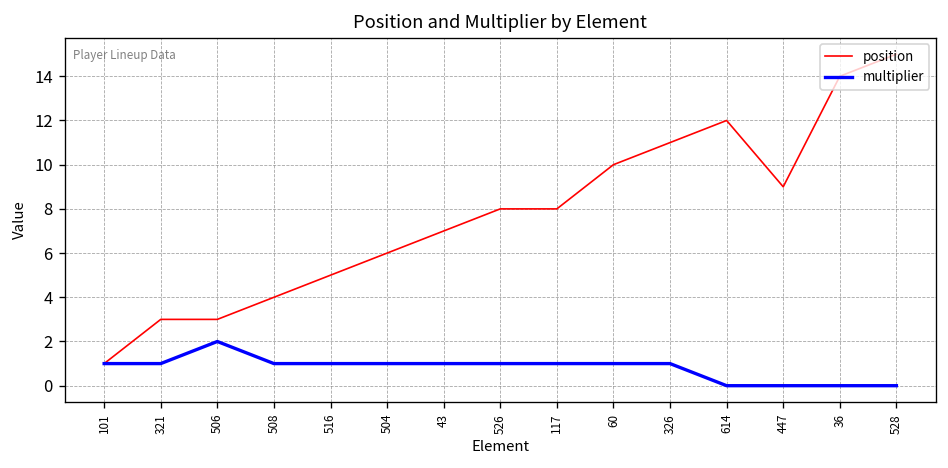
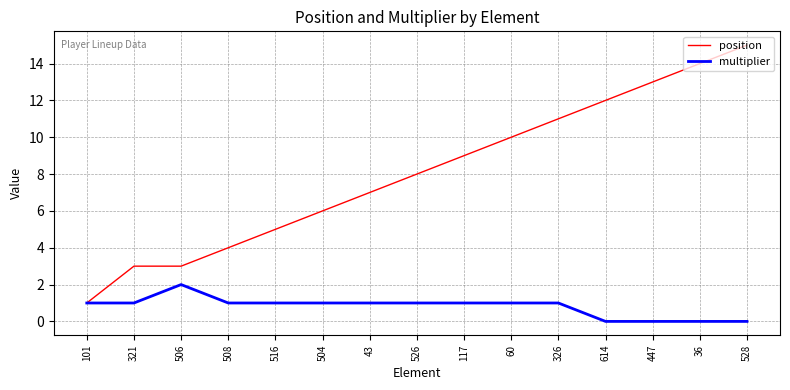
  {
    "position": {
      "321": 3,
      "506": 3,
      "508": 4,
      "516": 5,
      "504": 6,
      "43": 7,
      "526": 8,
-     "117": 8,
+     "117": 9,
      "60": 10,
      "326": 11,
      "614": 12,
-     "447": 9
+     "447": 13
    },
    "multiplier": {
      "321": 1,
      "506": 2,
      "508": 1,
      "516": 1,
      "504": 1,
      "43": 1,
      "526": 1,
      "117": 1,
      "60": 1,
      "326": 1,
      "614": 0,
      "447": 0,
      "36": 0,
      "528": 0
    }
  }
